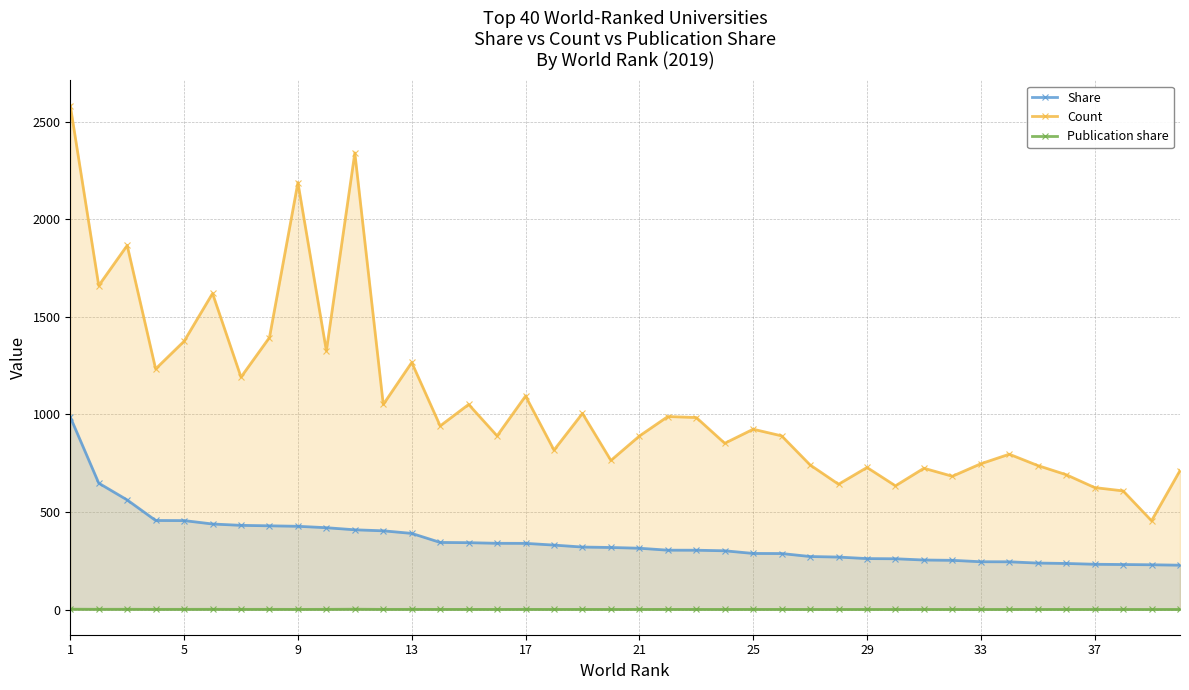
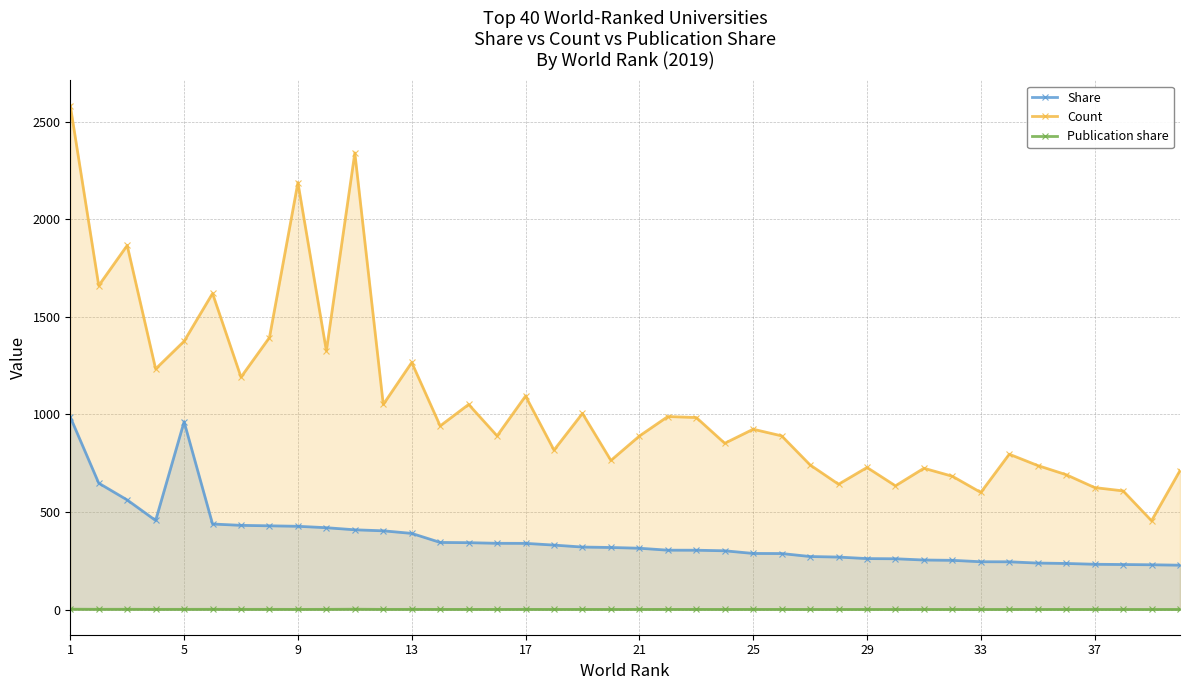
  {
    "Share": {
      "1": 990,
-     "5": 460,
+     "5": 960,
      "9": 430,
      "13": 390,
      "17": 340,
      "21": 310,
      "25": 290,
      "29": 260,
      "33": 240,
      "37": 230
    },
    "Count": {
      "1": 2580,
      "5": 1380,
      "9": 2190,
      "13": 1270,
      "17": 1090,
      "21": 890,
      "25": 920,
      "29": 730,
-     "33": 750,
+     "33": 600,
      "37": 630
    },
    "Publication share": {
      "1": 0,
      "5": 0,
      "9": 0,
      "13": 0,
      "17": 0,
      "21": 0,
      "25": 0,
      "29": 0,
      "33": 0,
      "37": 0
    }
  }
